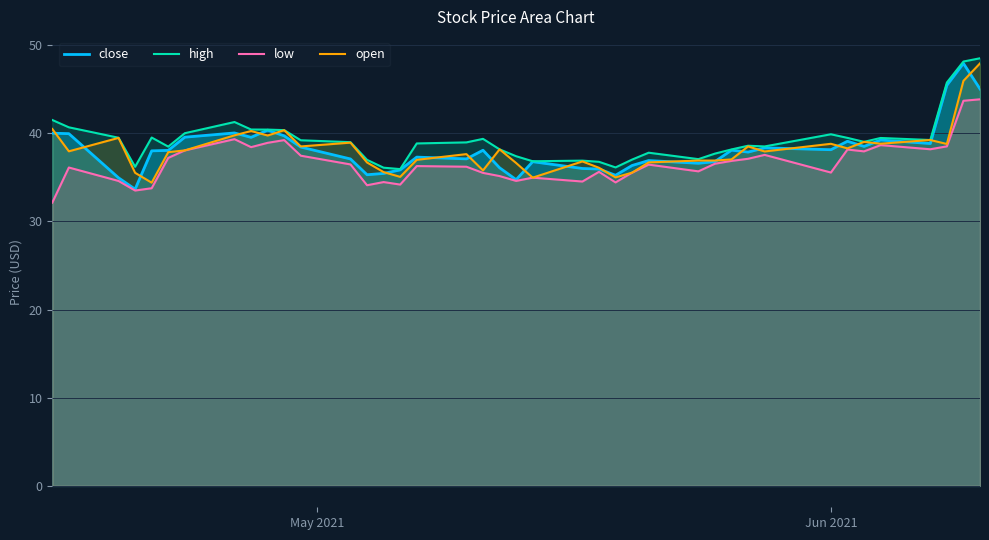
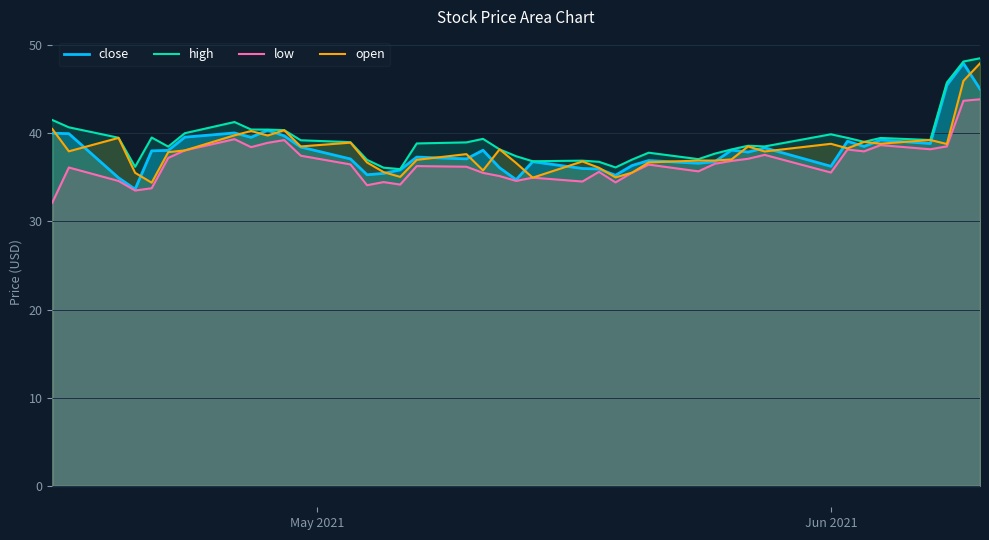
  {
    "close": {
-     "Jun 2021": 38
+     "Jun 2021": 36
    },
    "high": {
      "Jun 2021": 40
    },
    "low": {
      "Jun 2021": 36
    },
    "open": {
      "Jun 2021": 39
    }
  }
